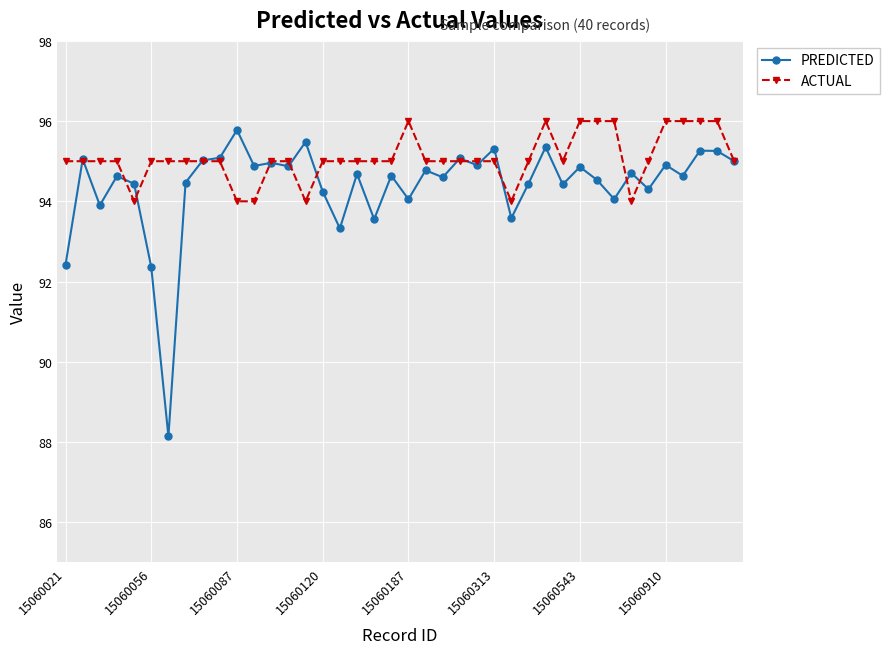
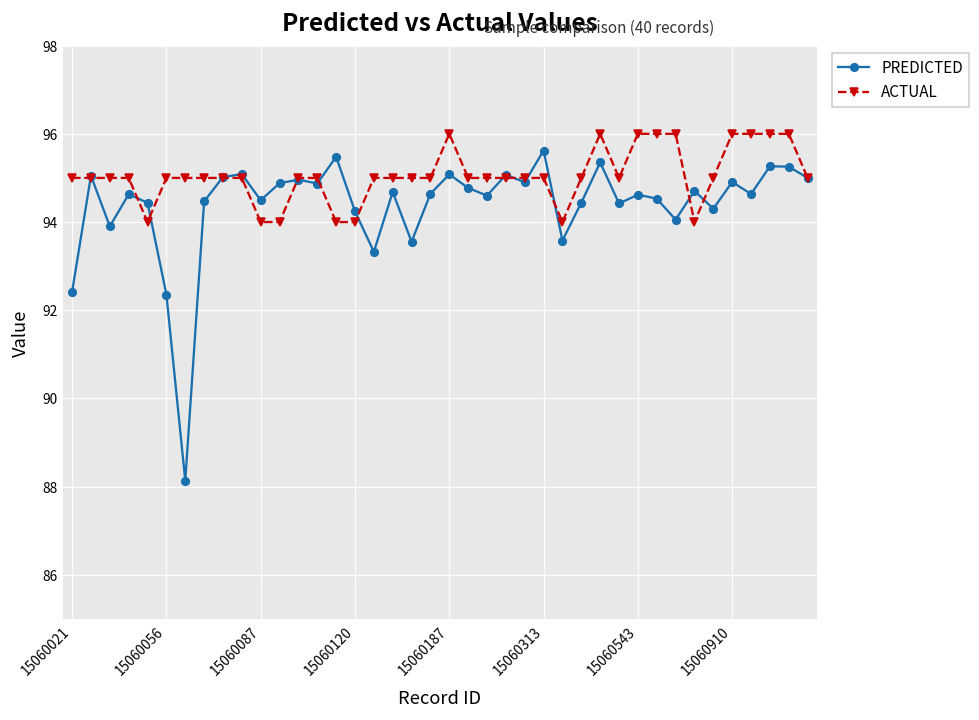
  {
    "PREDICTED": {
      "15060021": 92.4,
      "15060056": 92.4,
-     "15060087": 95.8,
+     "15060087": 94.5,
      "15060120": 94.2,
-     "15060187": 94.1,
-     "15060313": 95.3,
-     "15060543": 94.9,
+     "15060187": 95.1,
+     "15060313": 95.6,
+     "15060543": 94.6,
      "15060910": 94.9
    },
    "ACTUAL": {
      "15060021": 95,
      "15060056": 95,
      "15060087": 94,
-     "15060120": 95,
+     "15060120": 94,
      "15060187": 96,
      "15060313": 95,
      "15060543": 96,
      "15060910": 96
    }
  }
